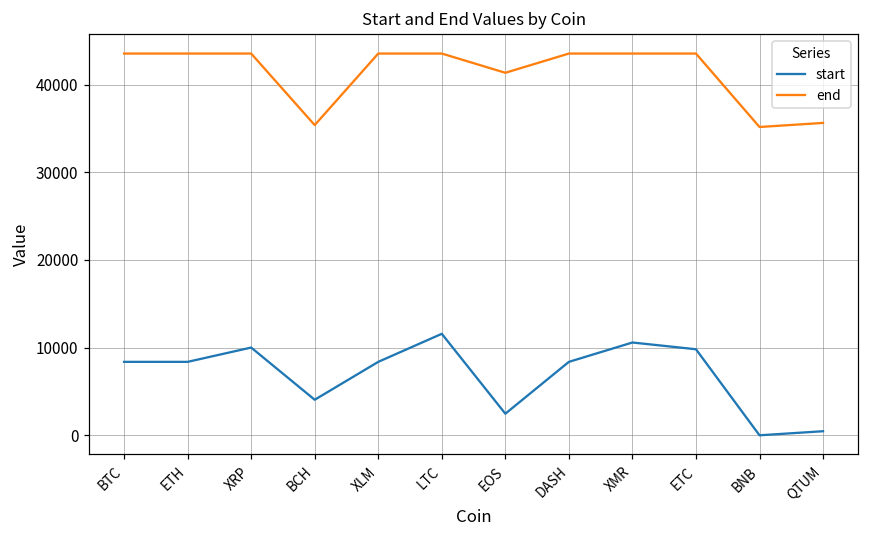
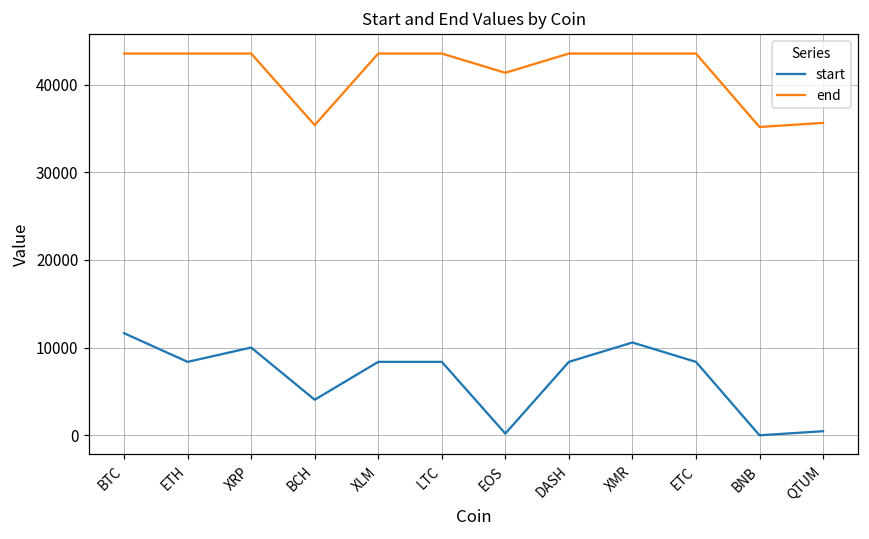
  {
    "start": {
-     "BTC": 8000,
+     "BTC": 12000,
      "ETH": 8000,
      "XRP": 10000,
      "BCH": 4000,
      "XLM": 8000,
-     "LTC": 12000,
-     "EOS": 2000,
+     "LTC": 8000,
+     "EOS": 0,
      "DASH": 8000,
      "XMR": 11000,
-     "ETC": 10000,
+     "ETC": 8000,
      "BNB": 0,
      "QTUM": 0
    },
    "end": {
      "BTC": 44000,
      "ETH": 44000,
      "XRP": 44000,
      "BCH": 35000,
      "XLM": 44000,
      "LTC": 44000,
      "EOS": 41000,
      "DASH": 44000,
      "XMR": 44000,
      "ETC": 44000,
      "BNB": 35000,
      "QTUM": 36000
    }
  }
